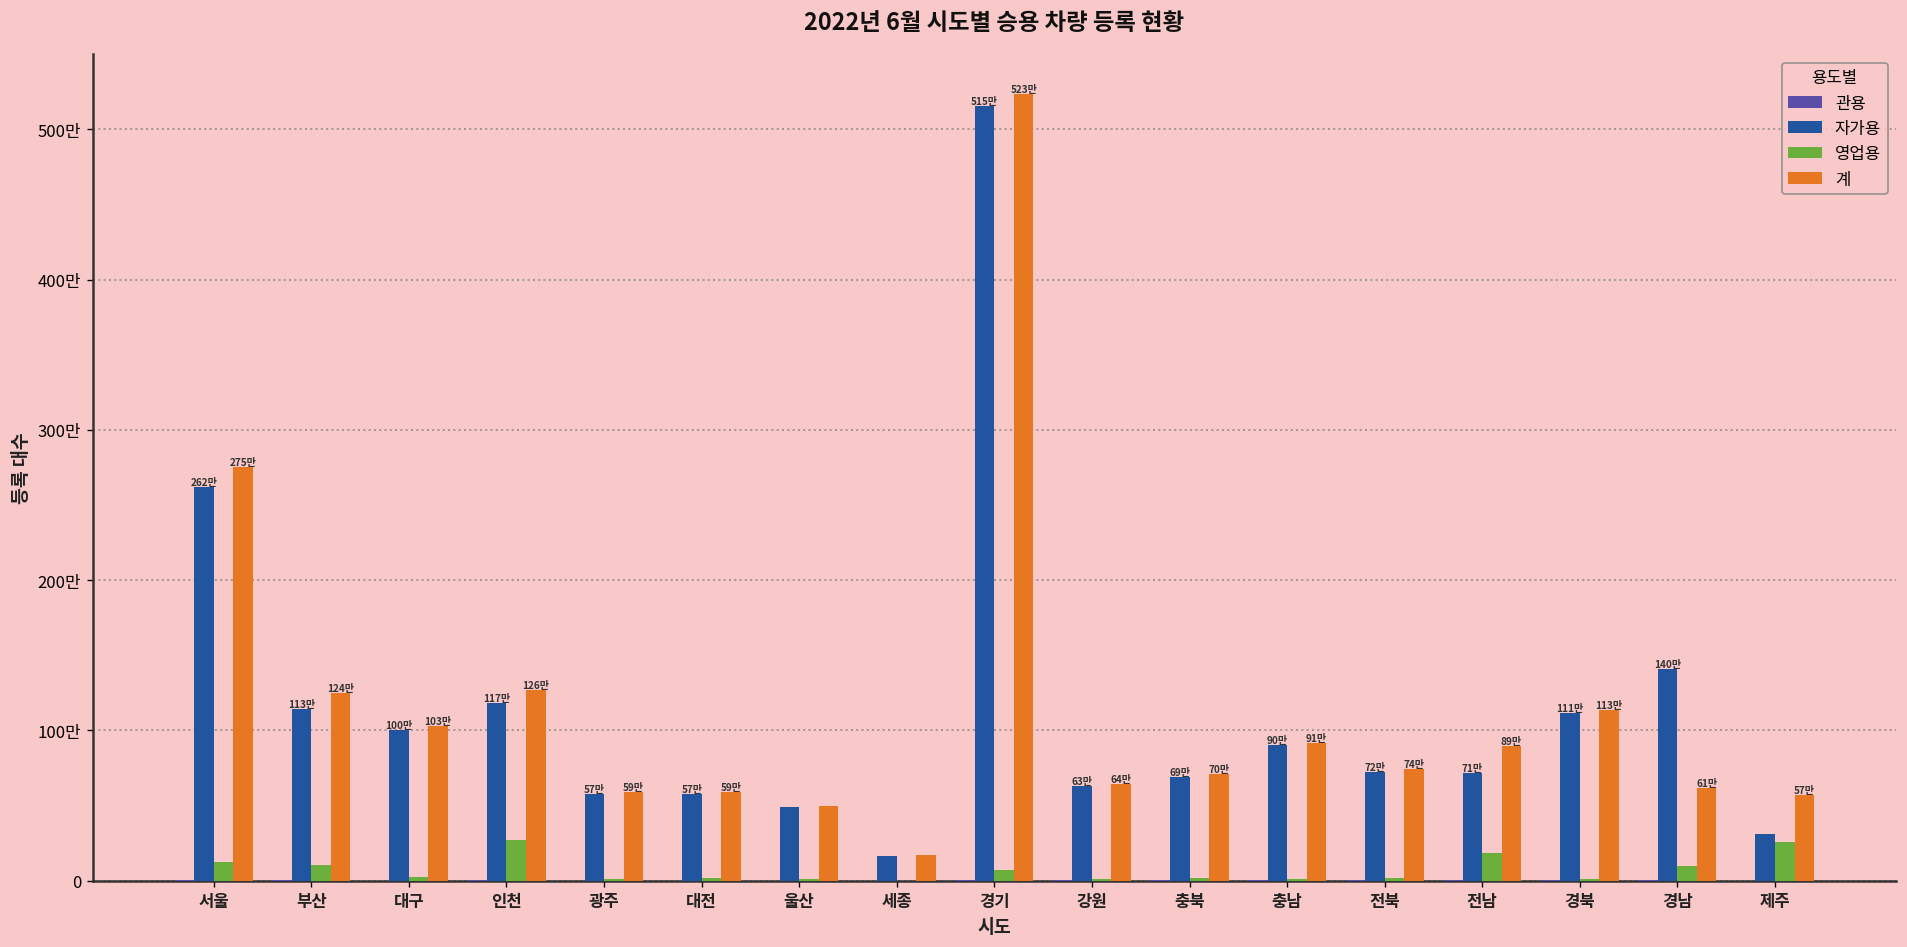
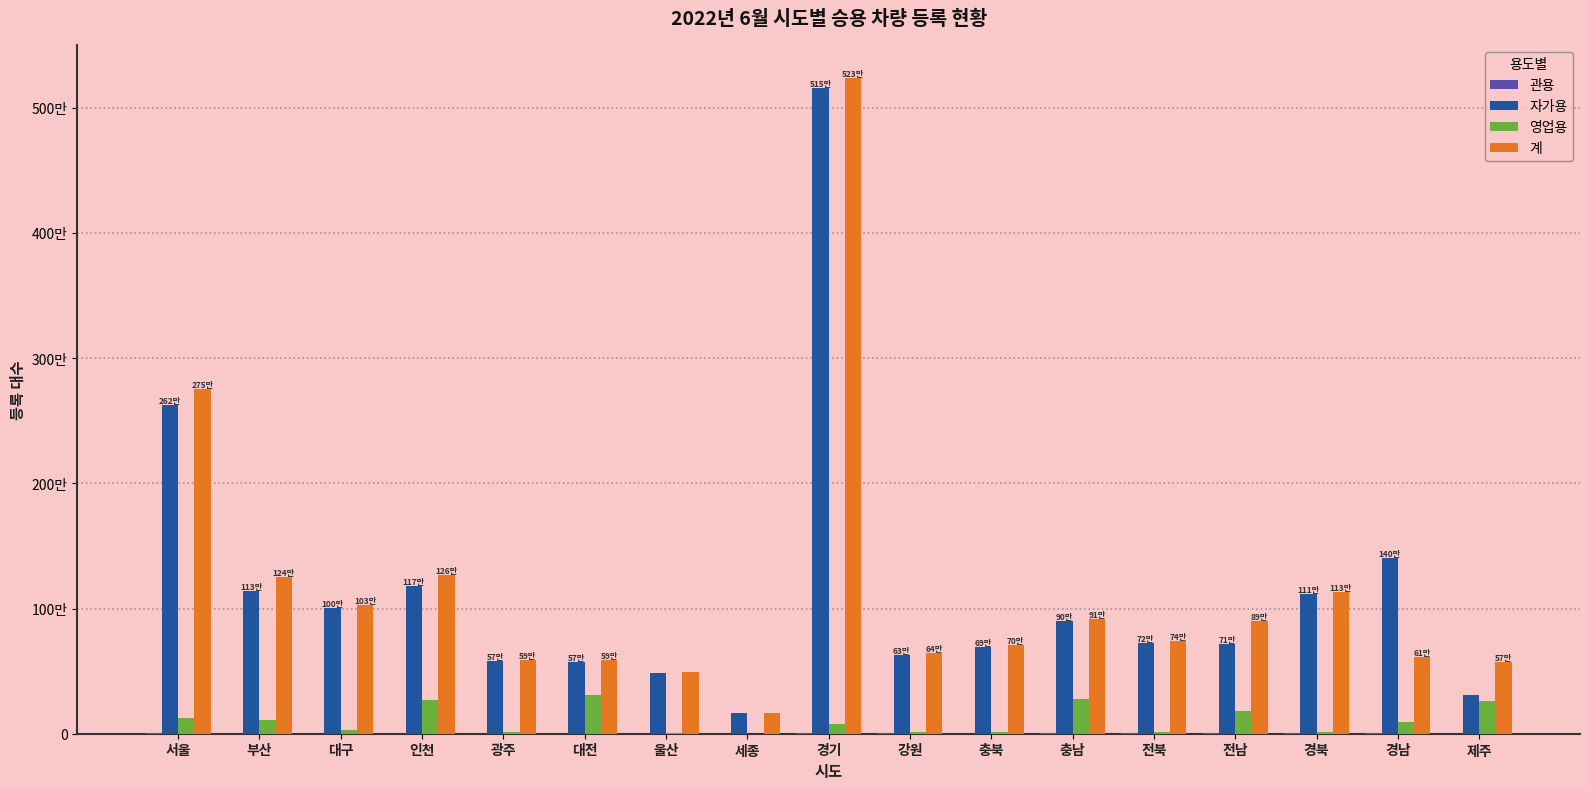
  {
    "영업용": {
      "서울": "13만",
      "부산": "11만",
      "대구": "3만",
      "인천": "27만",
-     "대전": "2만",
+     "대전": "31만",
      "경기": "7만",
-     "충남": "1만",
+     "충남": "28만",
      "전남": "18만",
      "경남": "9만",
      "제주": "26만"
    },
    "계": {
      "울산": "50만",
      "세종": "17만"
    }
  }
